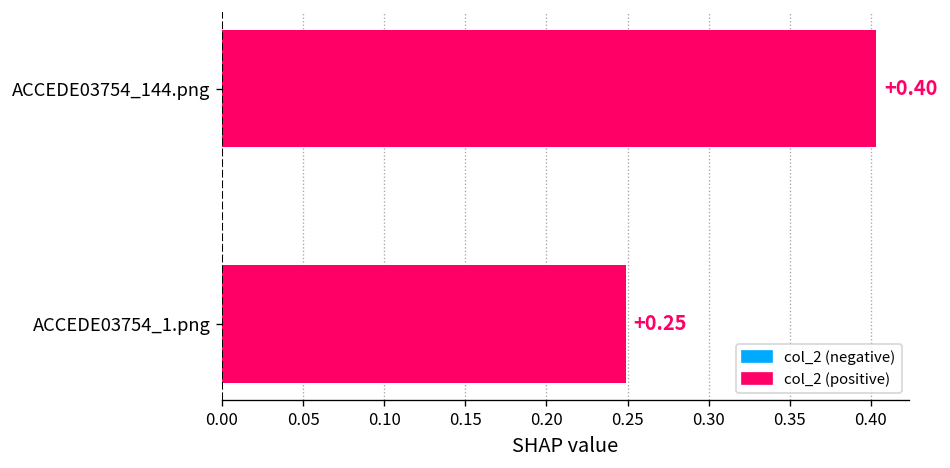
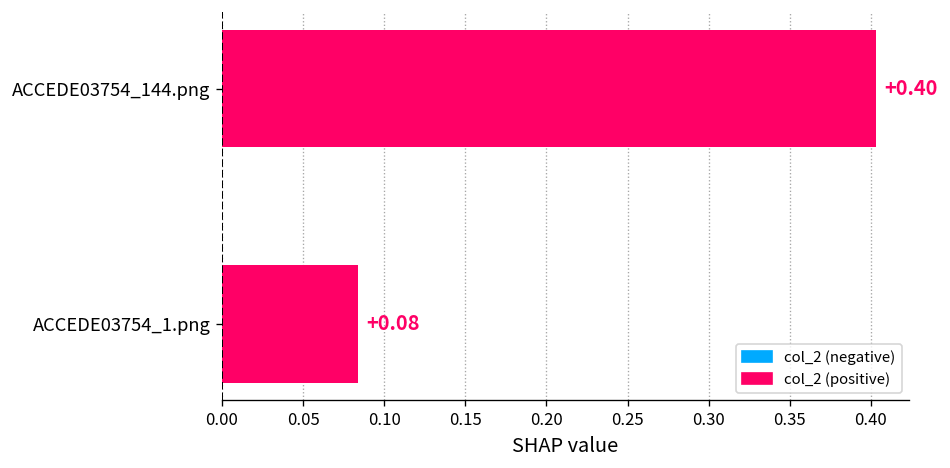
  {
    "ACCEDE03754_144.png": "+0.40",
-   "ACCEDE03754_1.png": "+0.25"
+   "ACCEDE03754_1.png": "+0.08"
  }
